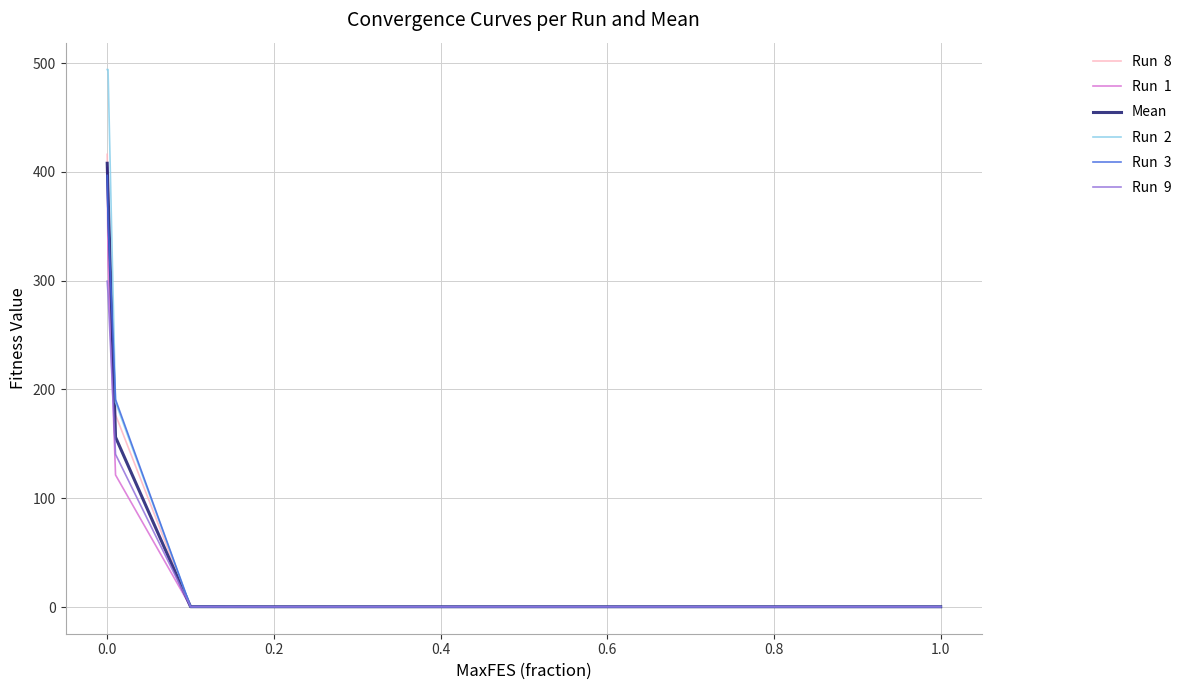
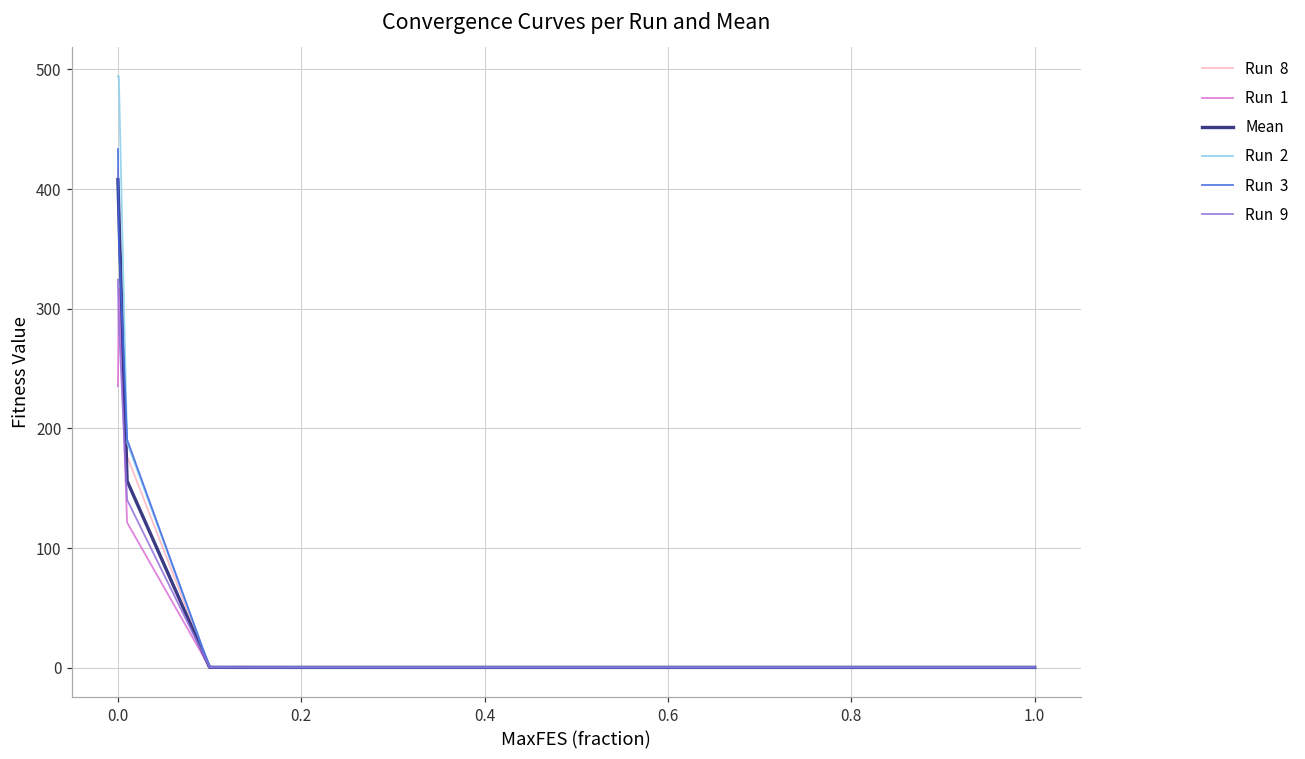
  {
    "Run 8": {
      "0.0": 416
    },
    "Run 1": {
-     "0.0": 404
+     "0.0": 235
    },
    "Mean": {
      "0.0": 408
    },
    "Run 2": {
      "0.0": 494
    },
    "Run 3": {
-     "0.0": 397
+     "0.0": 433
    },
    "Run 9": {
-     "0.0": 300
+     "0.0": 324
    }
  }
